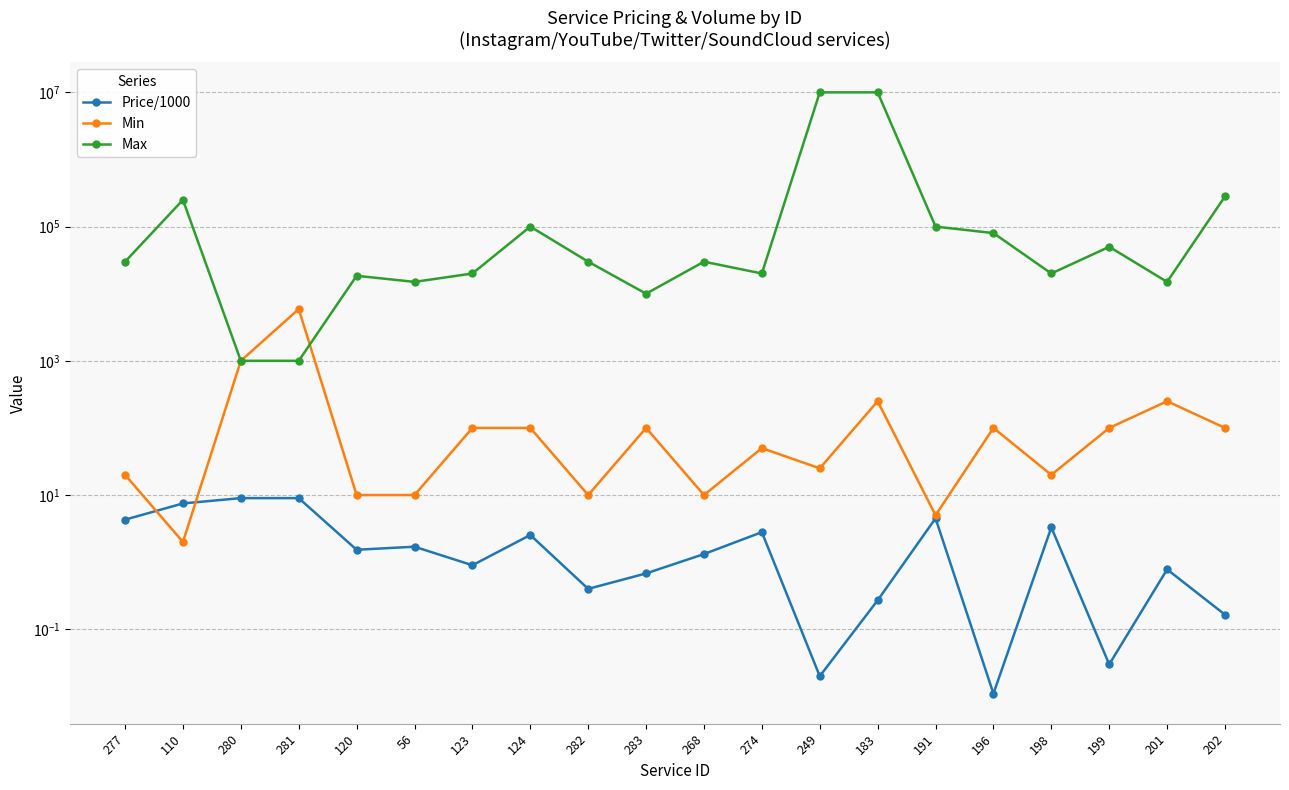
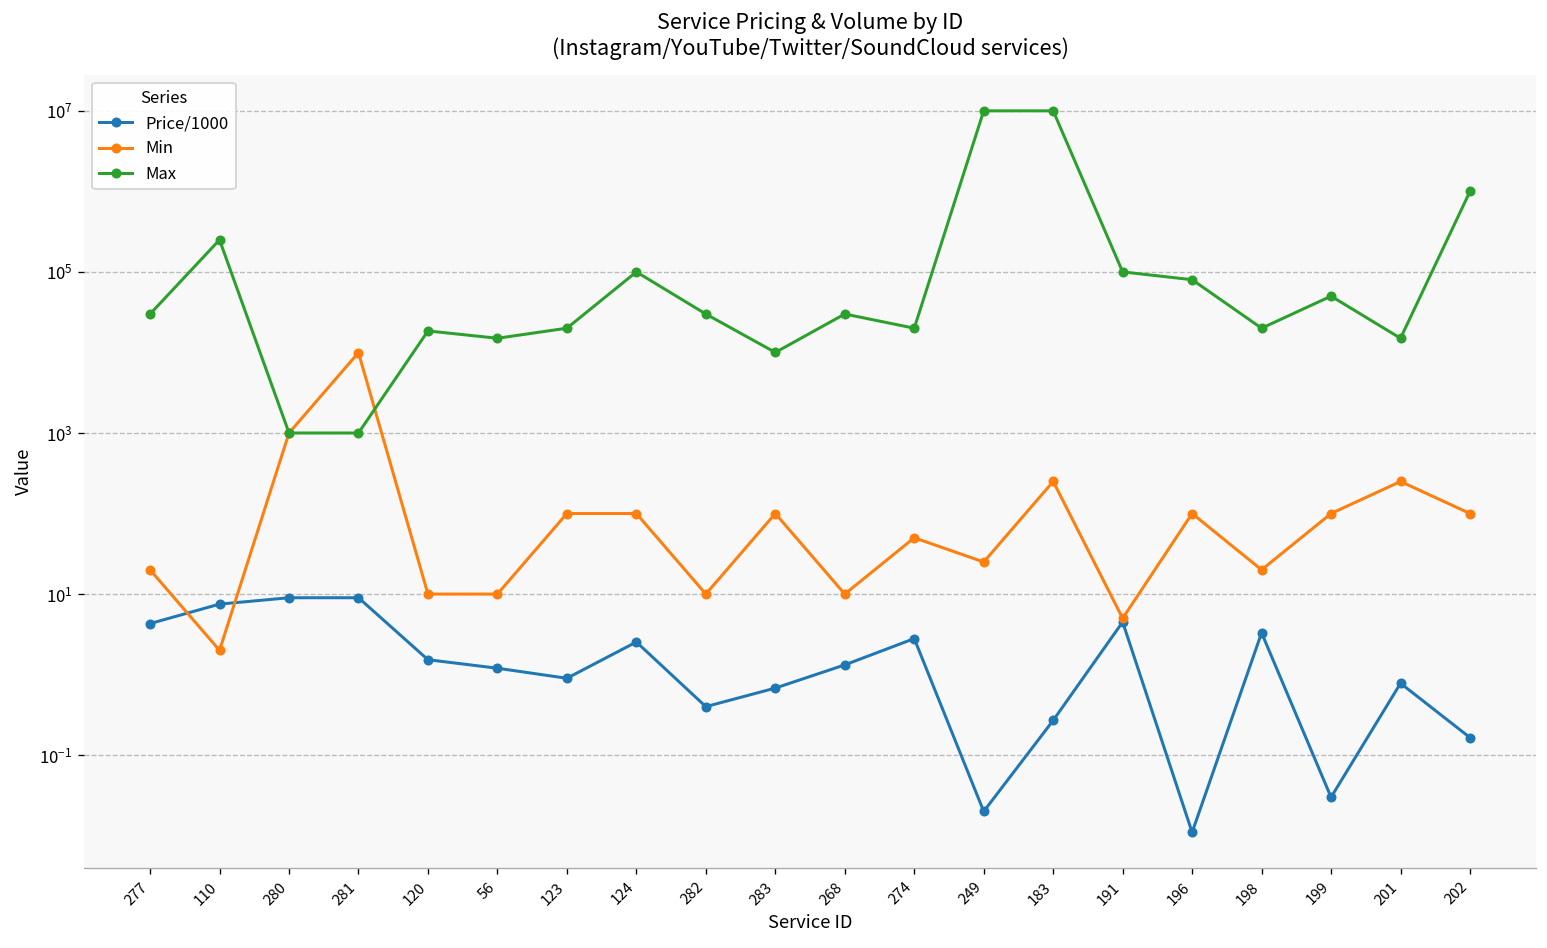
  {
    "Price/1000": {
      "277": 4,
      "110": 8,
      "280": 9,
      "281": 9,
      "120": 1.5,
-     "56": 1.7,
+     "56": 1.2,
      "123": 0.9,
      "124": 2.5,
      "282": 0.4,
      "283": 0.7,
      "268": 1.3,
      "274": 2.8,
      "249": 0.020,
      "183": 0.27,
      "191": 5,
      "196": 0.011,
      "198": 3,
      "199": 0.03,
      "201": 0.8,
      "202": 0.17
    },
    "Min": {
      "277": 20,
      "110": 2,
-     "281": 6000,
+     "281": 10000,
      "120": 10,
      "56": 10,
      "123": 100,
      "124": 100,
      "282": 10,
      "283": 100,
      "268": 10,
      "274": 50,
      "249": 25,
      "183": 250,
      "191": 5,
      "196": 100,
      "198": 20,
      "199": 100,
      "201": 250,
      "202": 100
    },
    "Max": {
      "277": 30000,
      "110": 250000,
      "281": 1000,
      "120": 18000,
      "56": 15000,
      "123": 20000,
      "124": 100000,
      "282": 30000,
      "283": 10000,
      "268": 30000,
      "274": 20000,
      "249": 10000000,
      "183": 10000000,
      "191": 100000,
      "196": 80000,
      "198": 20000,
      "199": 50000,
      "201": 15000,
-     "202": 280000
+     "202": 1000000
    }
  }
